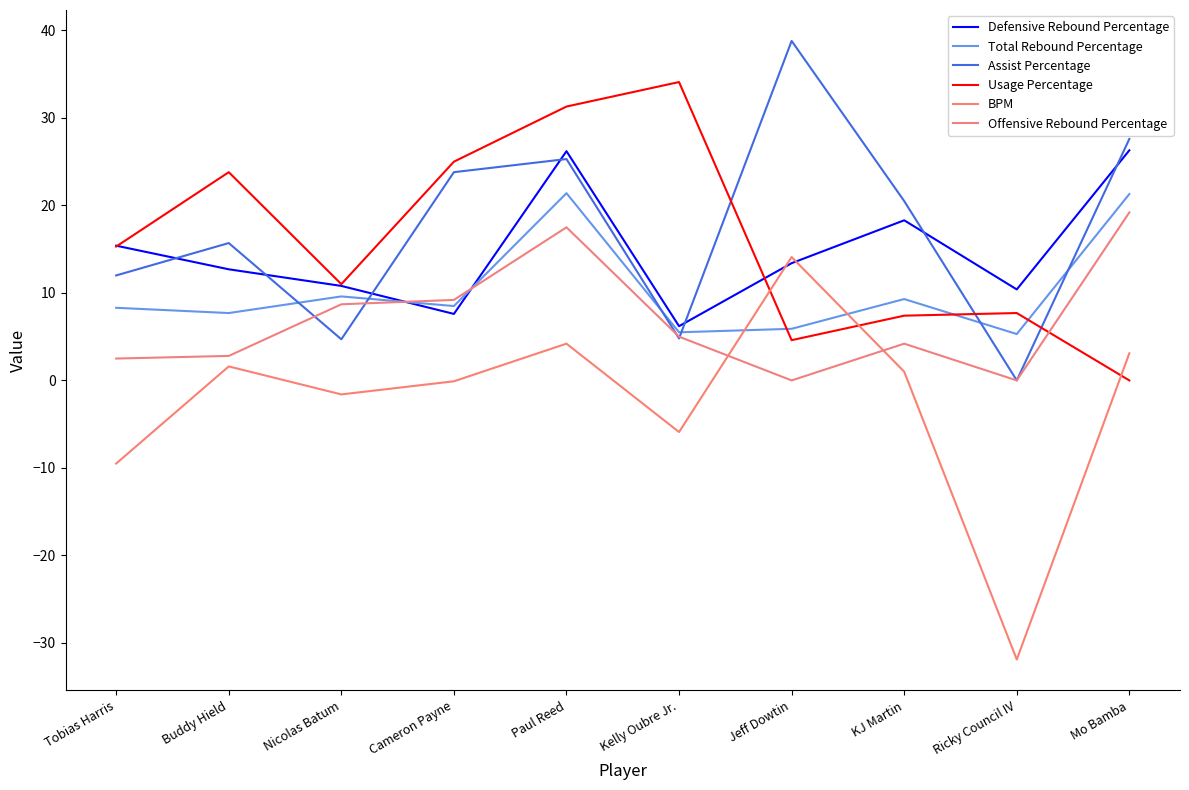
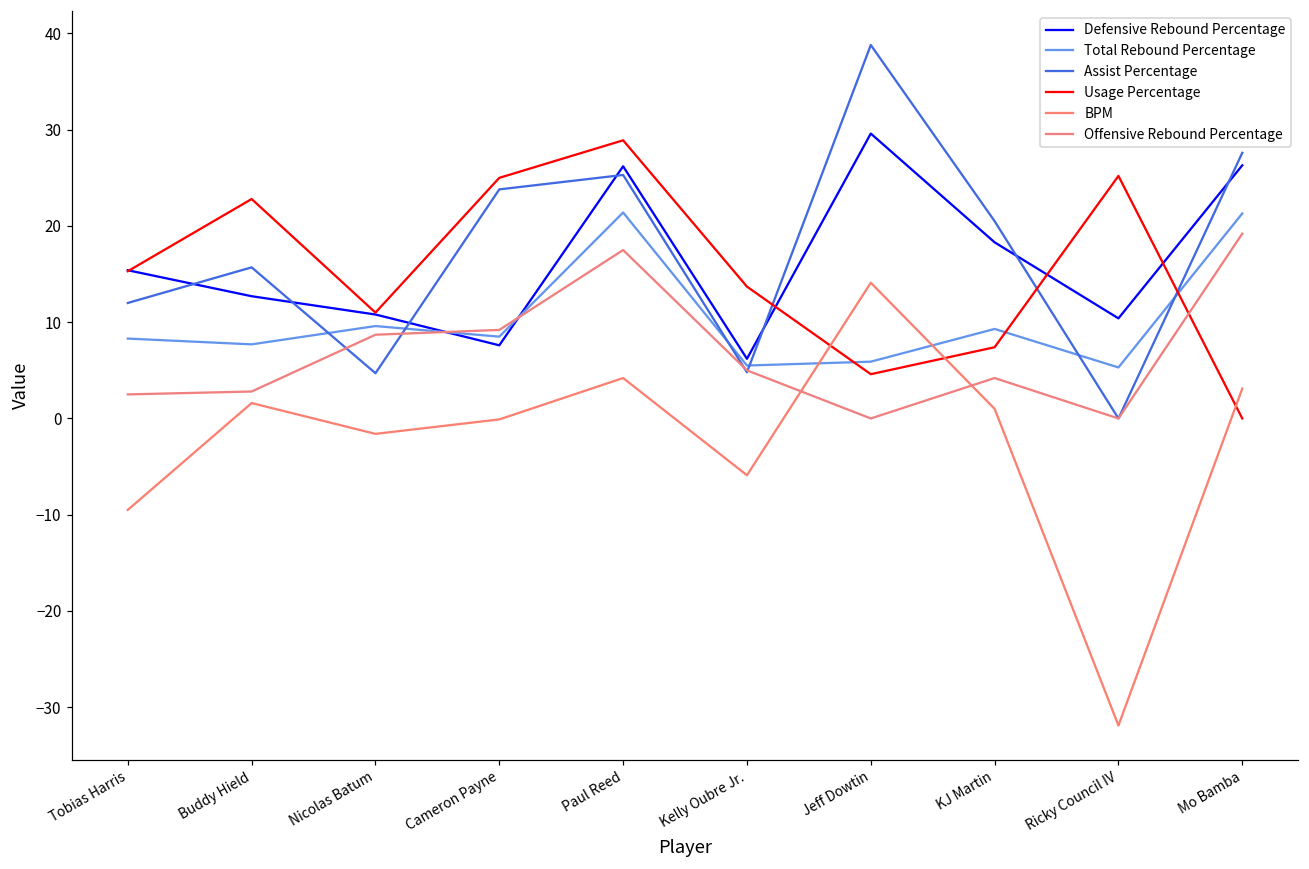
  {
    "Defensive Rebound Percentage": {
      "Buddy Hield": 13,
      "Cameron Payne": 8,
      "Paul Reed": 26,
      "Kelly Oubre Jr.": 6,
-     "Jeff Dowtin": 13,
+     "Jeff Dowtin": 30,
      "KJ Martin": 18,
      "Ricky Council IV": 10,
      "Mo Bamba": 26
    },
    "Usage Percentage": {
-     "Buddy Hield": 24,
+     "Buddy Hield": 23,
      "Cameron Payne": 25,
-     "Paul Reed": 31,
-     "Kelly Oubre Jr.": 34,
+     "Paul Reed": 29,
+     "Kelly Oubre Jr.": 14,
      "Jeff Dowtin": 5,
      "KJ Martin": 7,
-     "Ricky Council IV": 8,
+     "Ricky Council IV": 25,
      "Mo Bamba": 0
    }
  }
